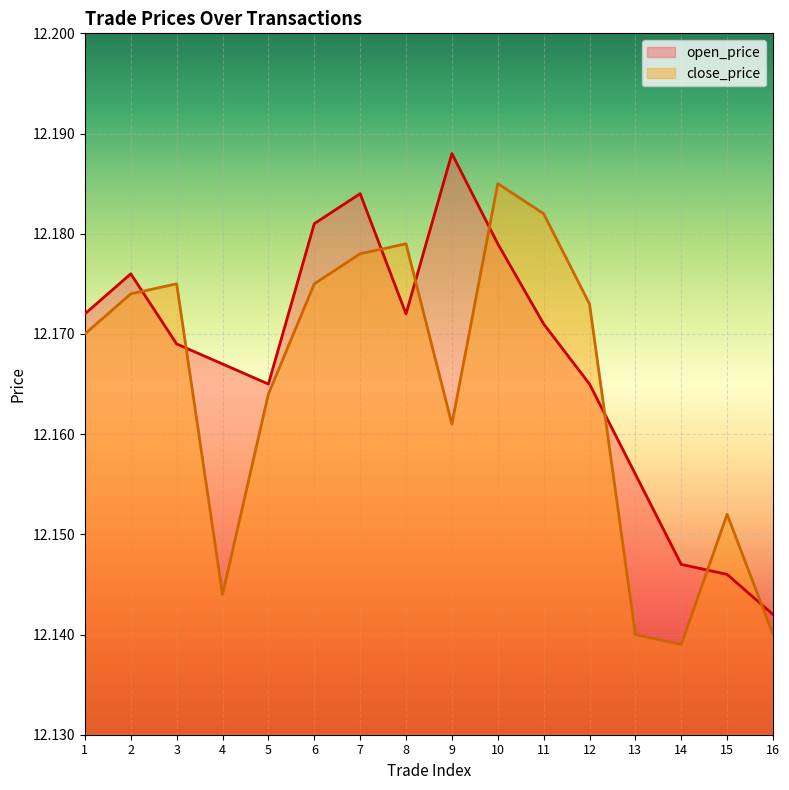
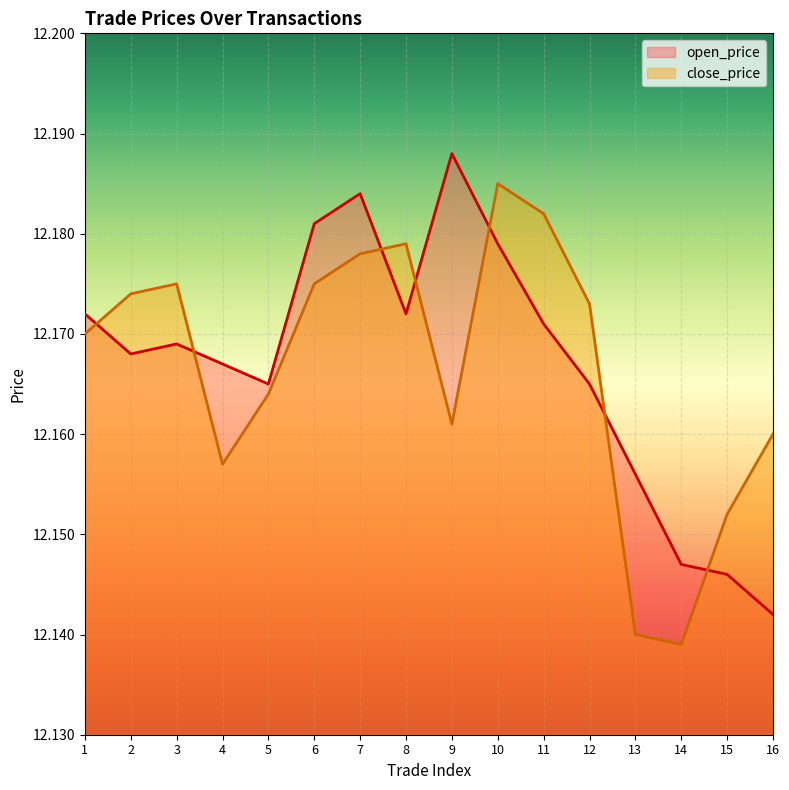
  {
    "open_price": {
      "1": 12.172,
-     "2": 12.176,
+     "2": 12.168,
      "3": 12.169,
      "4": 12.167,
      "5": 12.165,
      "6": 12.181,
      "7": 12.184,
      "8": 12.172,
      "9": 12.188,
      "10": 12.179,
      "11": 12.171,
      "12": 12.165,
      "13": 12.156,
      "14": 12.147,
      "15": 12.146,
      "16": 12.142
    },
    "close_price": {
      "1": 12.170,
      "2": 12.174,
      "3": 12.175,
-     "4": 12.144,
+     "4": 12.157,
      "5": 12.164,
      "6": 12.175,
      "7": 12.178,
      "8": 12.179,
      "9": 12.161,
      "10": 12.185,
      "11": 12.182,
      "12": 12.173,
      "13": 12.140,
      "14": 12.139,
      "15": 12.152,
-     "16": 12.14
+     "16": 12.16
    }
  }
